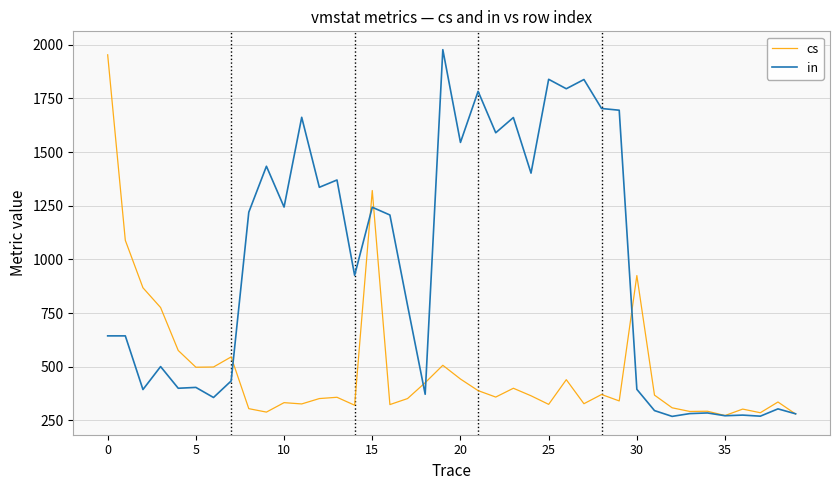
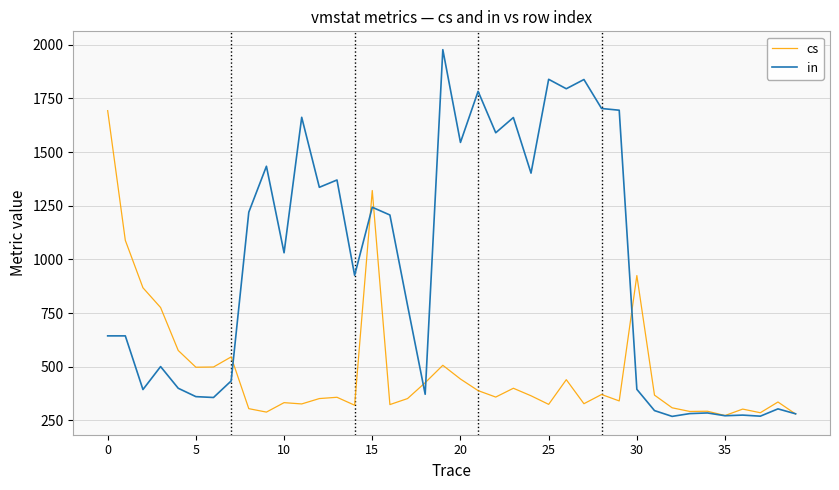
  {
    "cs": {
-     "0": 1950,
+     "0": 1690,
      "5": 500,
      "10": 330,
      "15": 1320,
      "20": 440,
      "25": 330,
      "30": 930
    },
    "in": {
      "0": 640,
-     "5": 400,
-     "10": 1240,
+     "5": 360,
+     "10": 1030,
      "15": 1240,
      "20": 1550,
      "25": 1840,
      "30": 400
    }
  }
